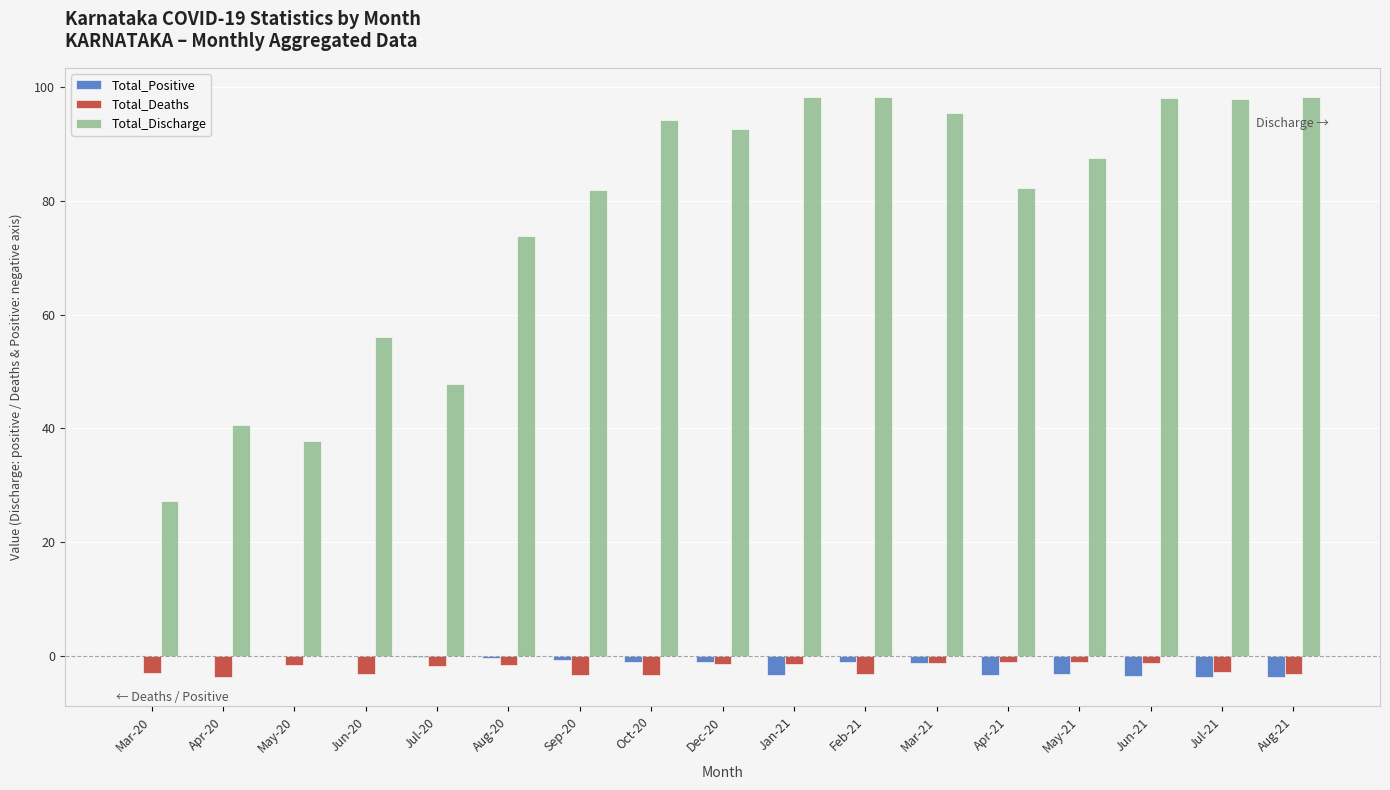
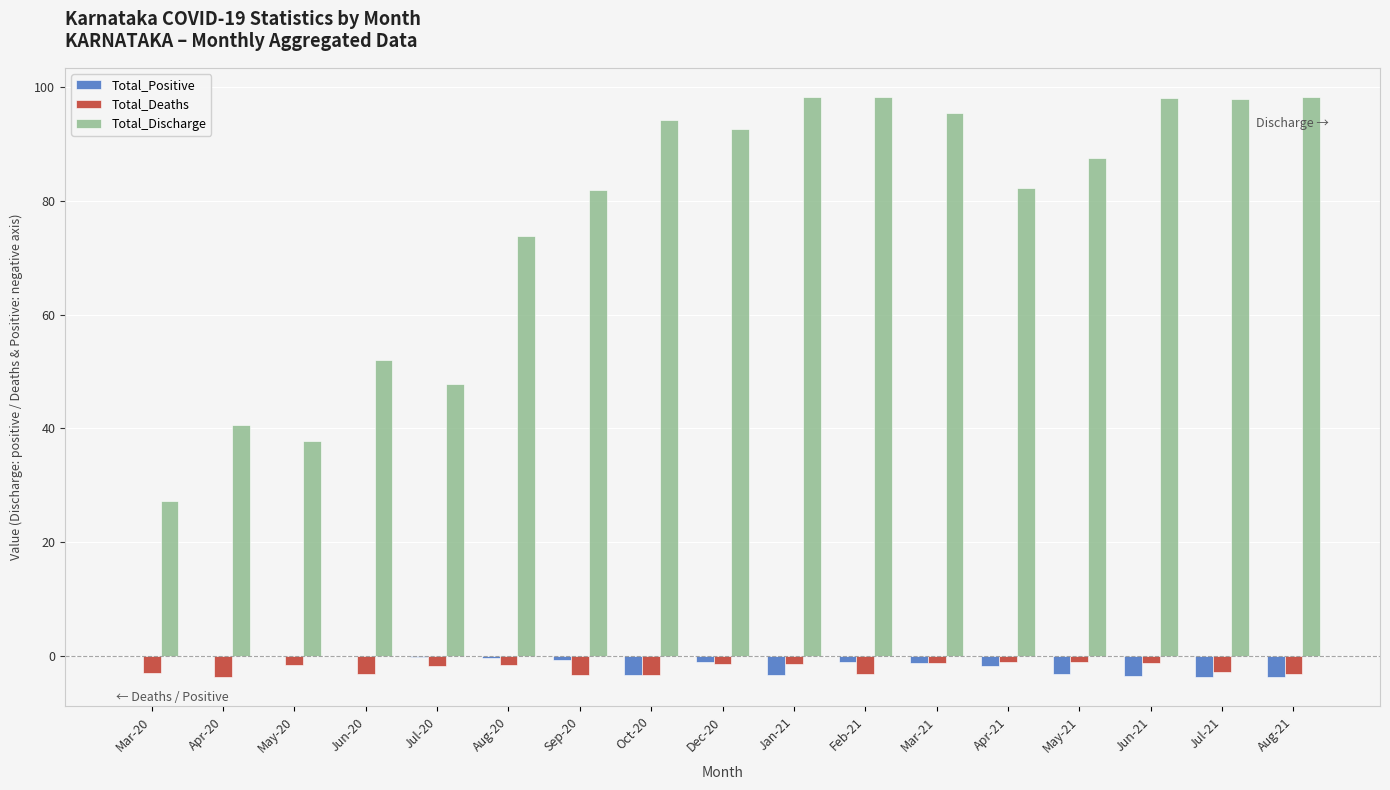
  {
    "Total_Positive": {
      "Aug-20": 0,
      "Sep-20": -1,
-     "Oct-20": -1,
+     "Oct-20": -3,
      "Dec-20": -1,
      "Jan-21": -3,
      "Feb-21": -1,
      "Mar-21": -1,
-     "Apr-21": -3,
+     "Apr-21": -2,
      "May-21": -3,
      "Jun-21": -4,
      "Jul-21": -4,
      "Aug-21": -4
    },
    "Total_Deaths": {
      "Mar-20": -3,
      "Apr-20": -4,
      "May-20": -2,
      "Jun-20": -3,
      "Jul-20": -2,
      "Aug-20": -2,
      "Sep-20": -3,
      "Oct-20": -3,
      "Dec-20": -1,
      "Jan-21": -1,
      "Feb-21": -3,
      "Mar-21": -1,
      "Apr-21": -1,
      "May-21": -1,
      "Jun-21": -1,
      "Jul-21": -3,
      "Aug-21": -3
    },
    "Total_Discharge": {
      "Mar-20": 27,
      "Apr-20": 41,
      "May-20": 38,
-     "Jun-20": 56,
+     "Jun-20": 52,
      "Jul-20": 48,
      "Aug-20": 74,
      "Sep-20": 82,
      "Oct-20": 94,
      "Dec-20": 93,
      "Jan-21": 98,
      "Feb-21": 98,
      "Mar-21": 96,
      "Apr-21": 82,
      "May-21": 88,
      "Jun-21": 98,
      "Jul-21": 98,
      "Aug-21": 98
    }
  }
